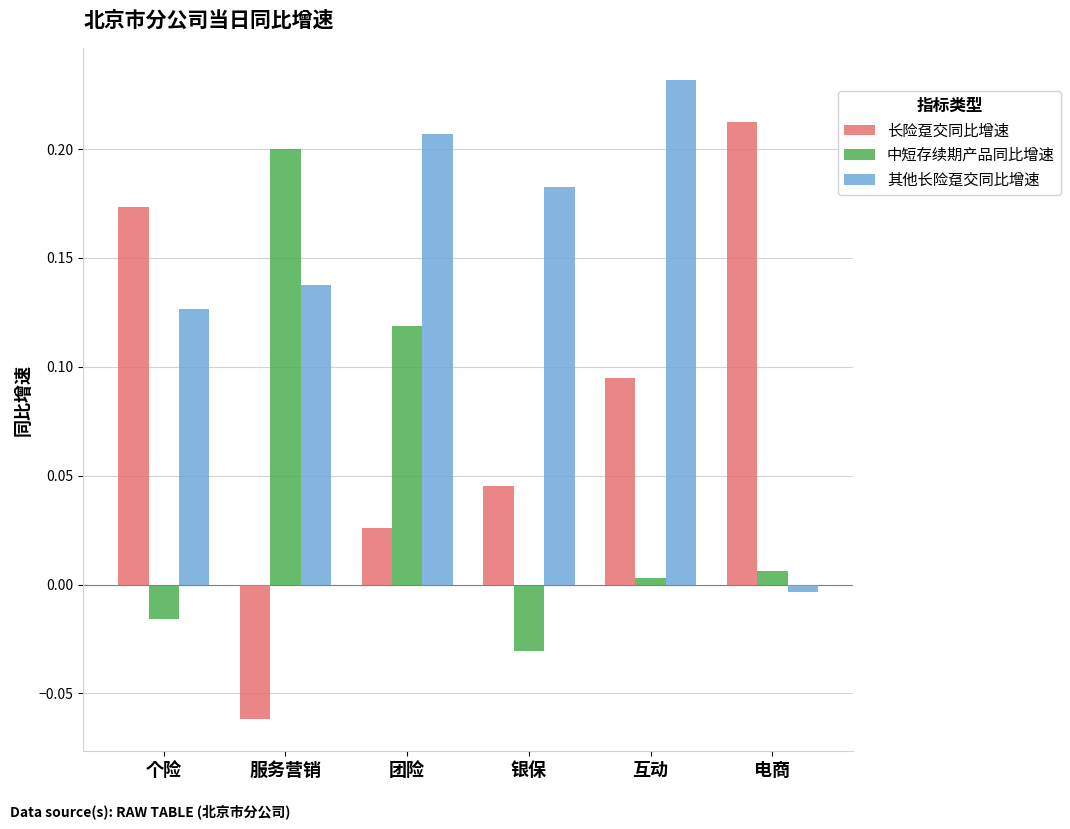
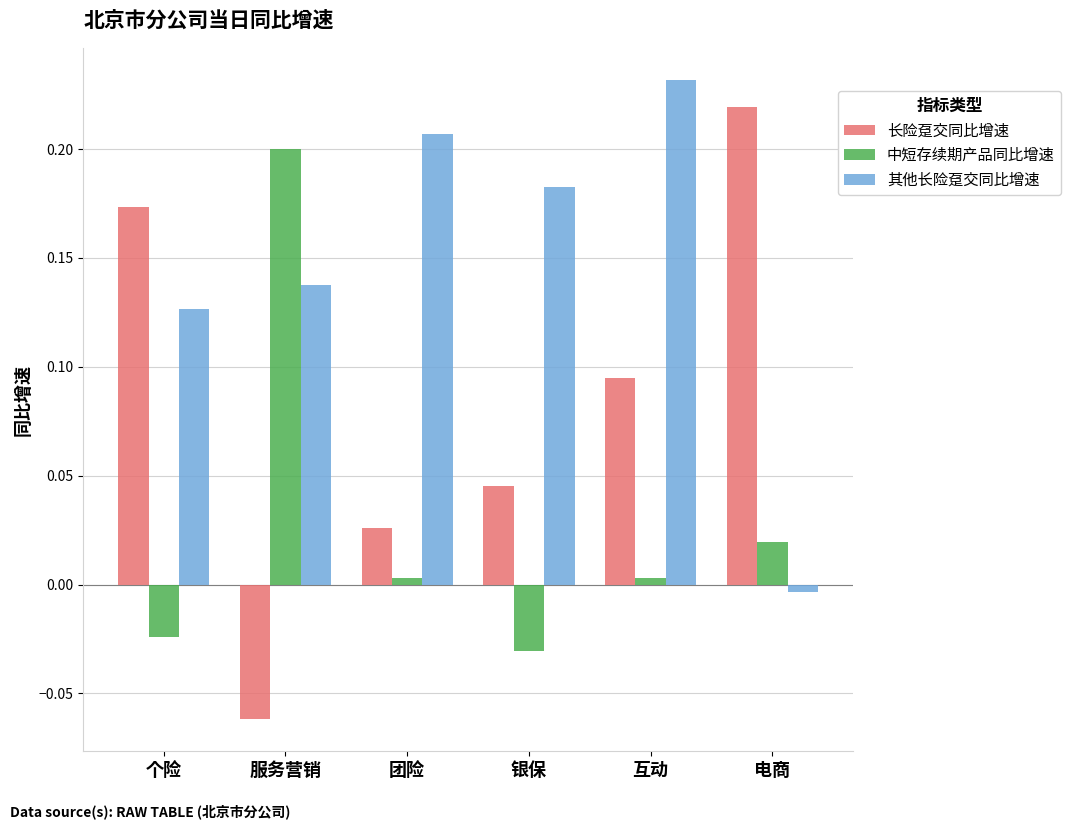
  {
    "长险趸交同比增速": {
      "个险": 0.173,
      "服务营销": -0.062,
      "团险": 0.026,
      "银保": 0.045,
      "互动": 0.095,
-     "电商": 0.212
+     "电商": 0.219
    },
    "中短存续期产品同比增速": {
-     "个险": -0.016,
+     "个险": -0.024,
      "服务营销": 0.200,
-     "团险": 0.119,
+     "团险": 0.003,
      "银保": -0.030,
      "互动": 0.003,
-     "电商": 0.006
+     "电商": 0.020
    },
    "其他长险趸交同比增速": {
      "个险": 0.127,
      "服务营销": 0.137,
      "团险": 0.207,
      "银保": 0.183,
      "互动": 0.232,
      "电商": -0.003
    }
  }
